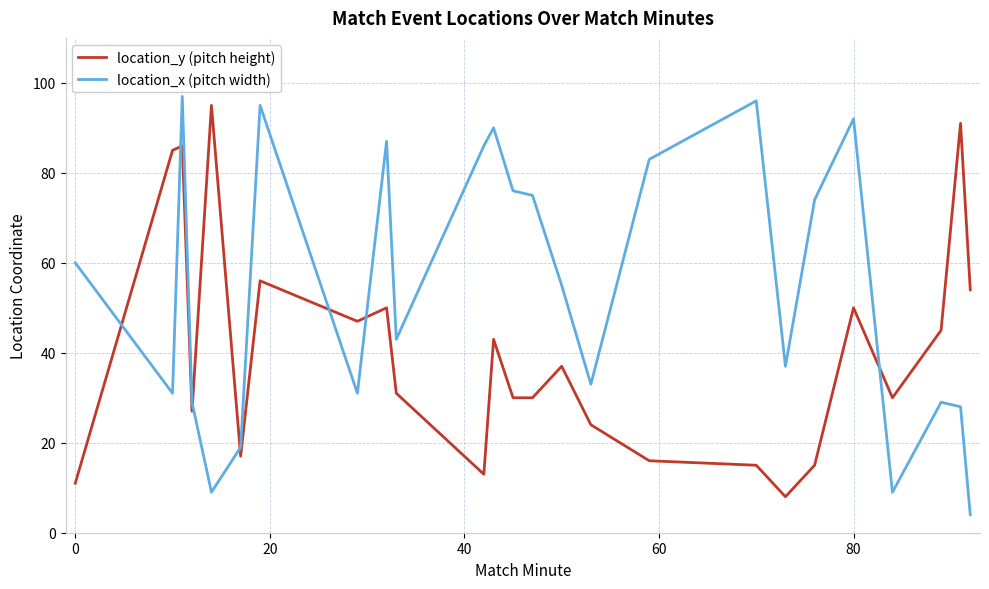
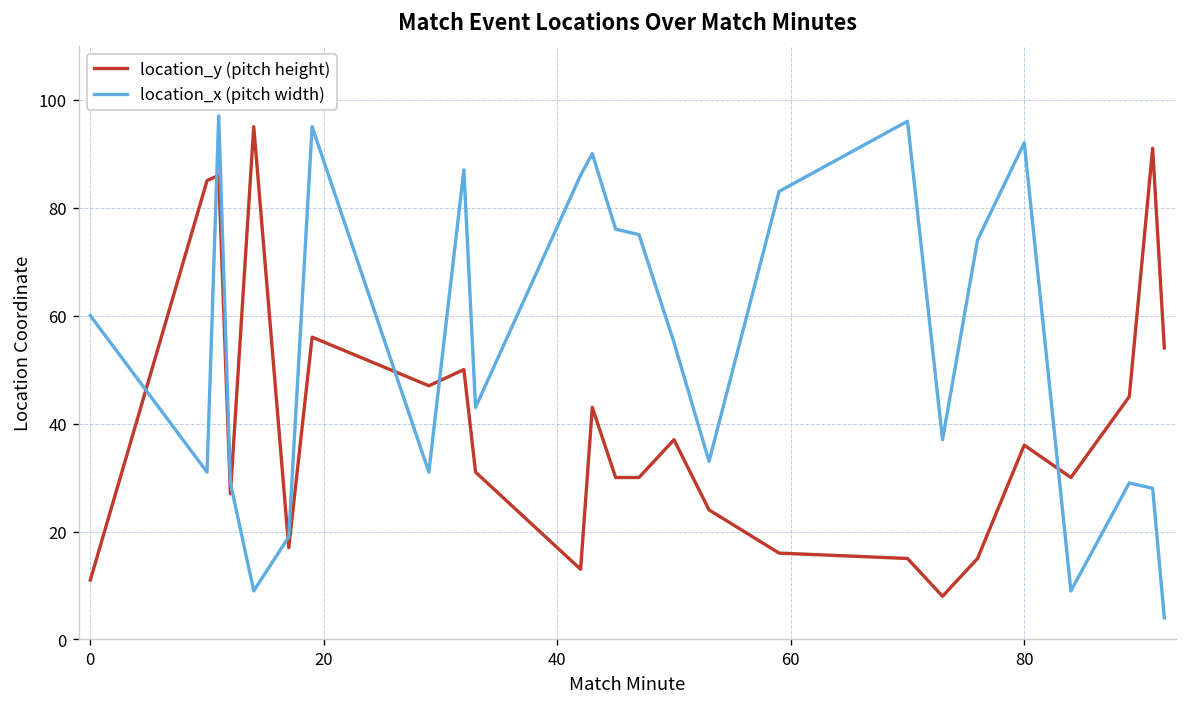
  {
    "location_y (pitch height)": {
      "0": 11,
-     "80": 50
+     "80": 36
    },
    "location_x (pitch width)": {
      "0": 60,
      "80": 92
    }
  }
